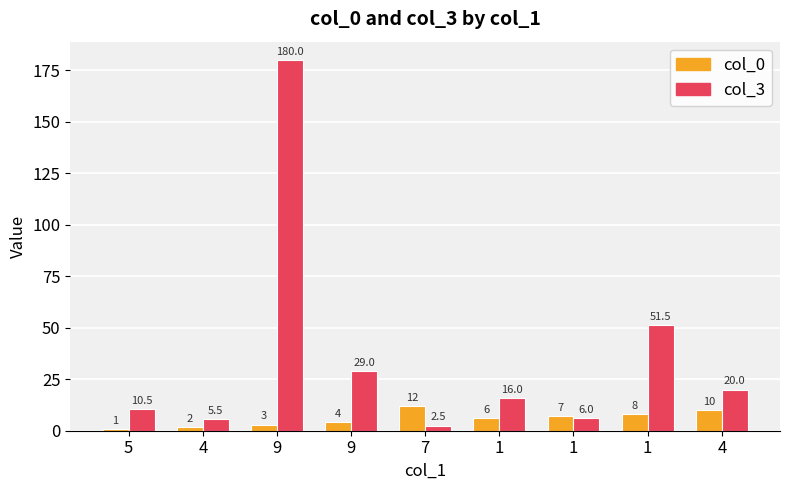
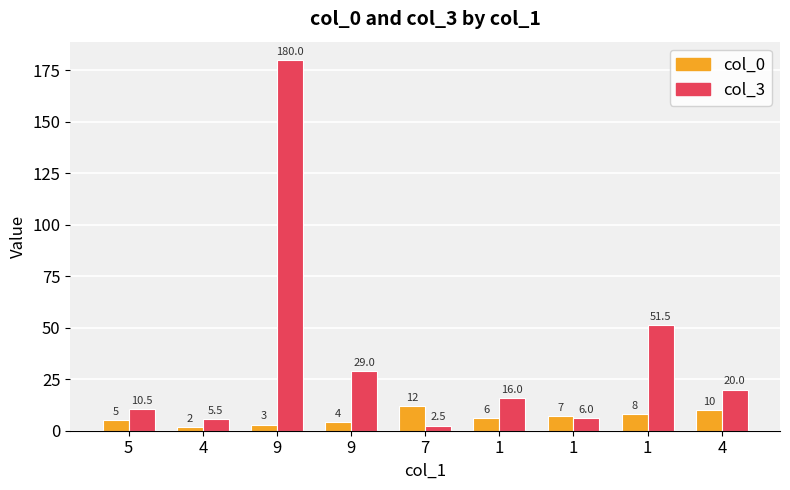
  {
    "col_0": {
-     "5": 1,
+     "5": 5,
      "7": 12
    },
    "col_3": {
      "5": 10.5,
      "7": 2.5
    }
  }
